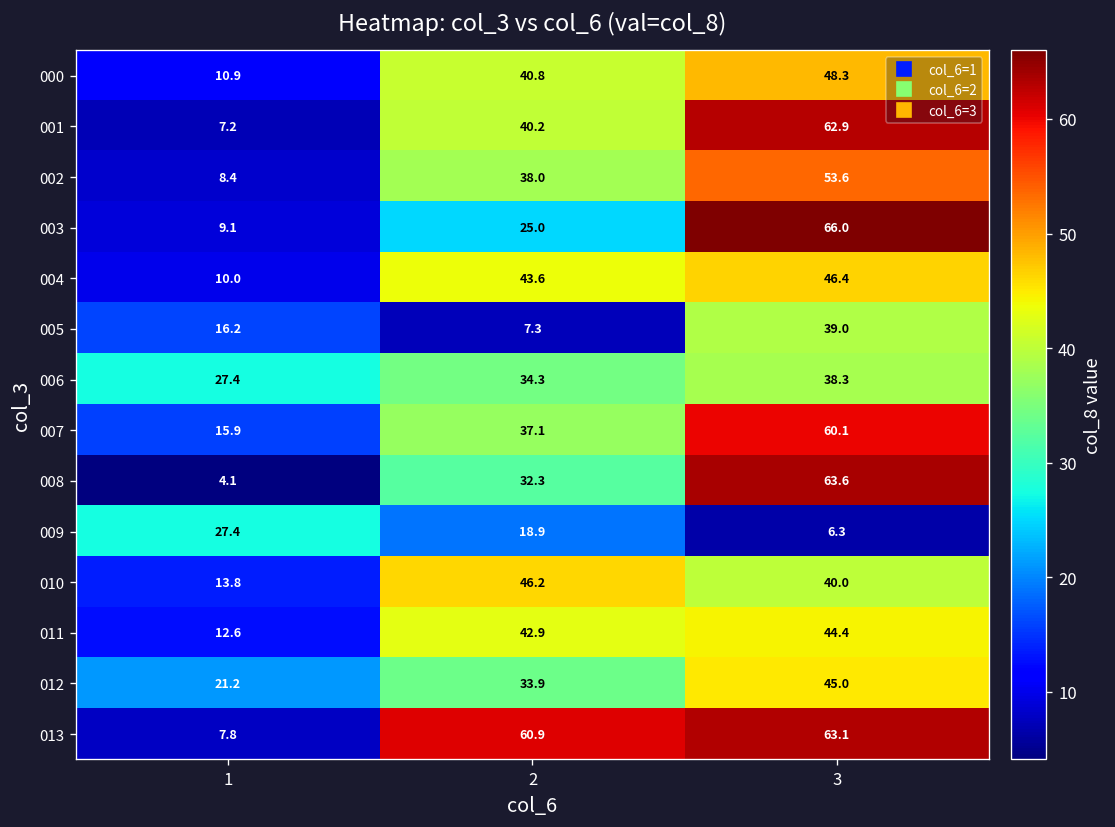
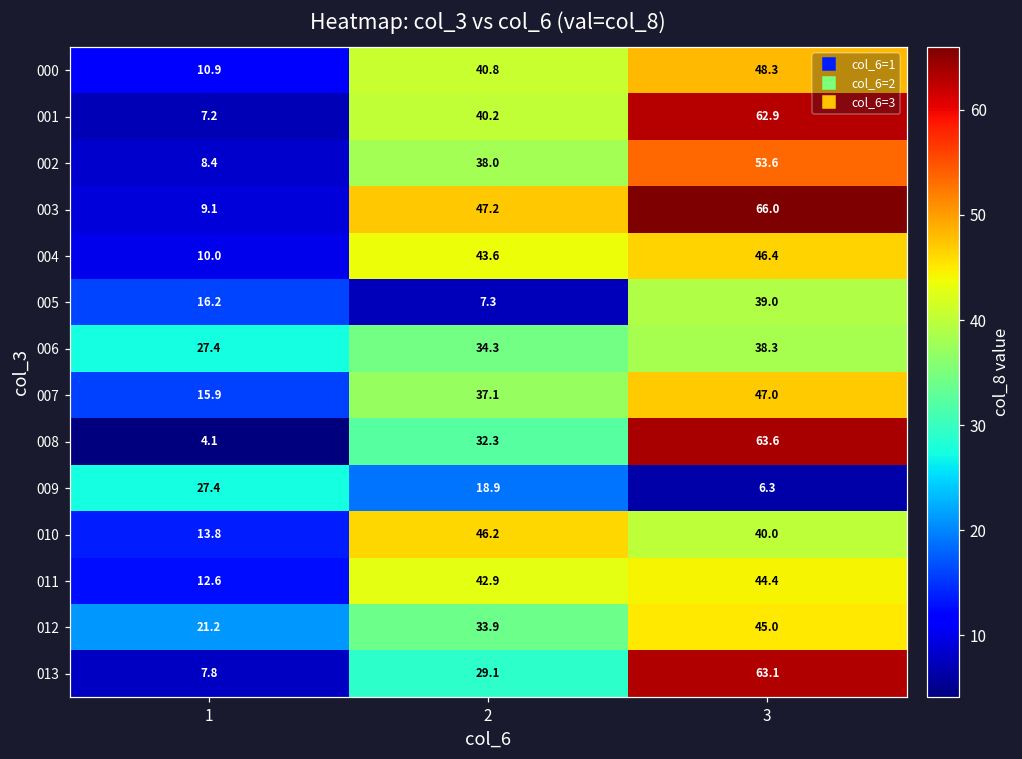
  {
    "000": {
      "1": 10.9,
      "2": 40.8,
      "3": 48.3
    },
    "001": {
      "1": 7.2,
      "2": 40.2,
      "3": 62.9
    },
    "002": {
      "1": 8.4,
      "2": 38.0,
      "3": 53.6
    },
    "003": {
      "1": 9.1,
-     "2": 25.0,
+     "2": 47.2,
      "3": 66.0
    },
    "004": {
      "1": 10.0,
      "2": 43.6,
      "3": 46.4
    },
    "005": {
      "1": 16.2,
      "2": 7.3,
      "3": 39.0
    },
    "006": {
      "1": 27.4,
      "2": 34.3,
      "3": 38.3
    },
    "007": {
      "1": 15.9,
      "2": 37.1,
-     "3": 60.1
+     "3": 47.0
    },
    "008": {
      "1": 4.1,
      "2": 32.3,
      "3": 63.6
    },
    "009": {
      "1": 27.4,
      "2": 18.9,
      "3": 6.3
    },
    "010": {
      "1": 13.8,
      "2": 46.2,
      "3": 40.0
    },
    "011": {
      "1": 12.6,
      "2": 42.9,
      "3": 44.4
    },
    "012": {
      "1": 21.2,
      "2": 33.9,
      "3": 45.0
    },
    "013": {
      "1": 7.8,
-     "2": 60.9,
+     "2": 29.1,
      "3": 63.1
    }
  }
